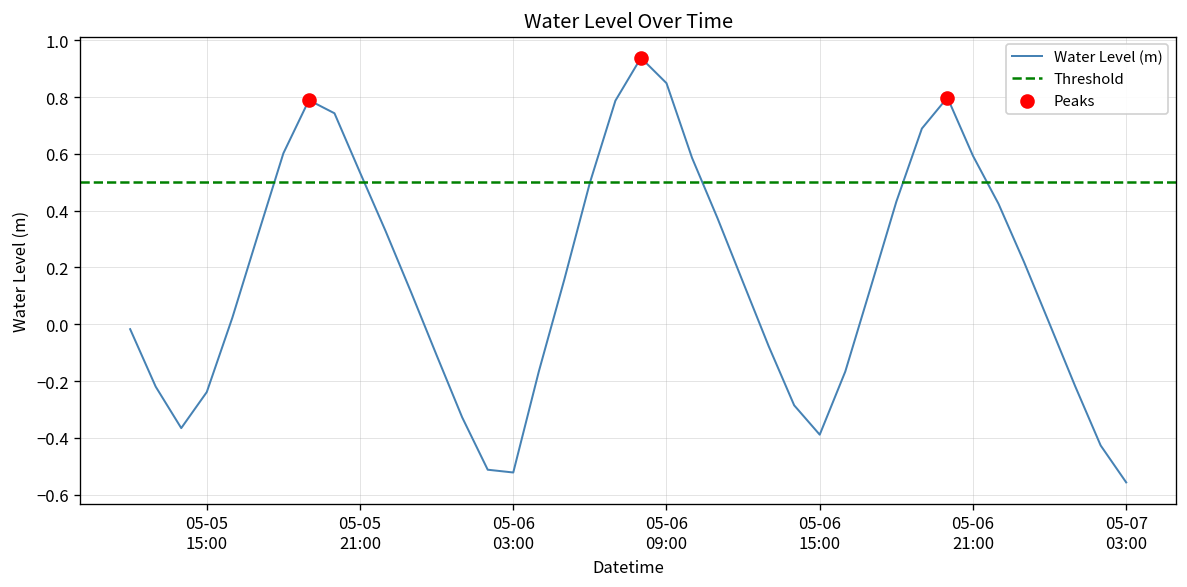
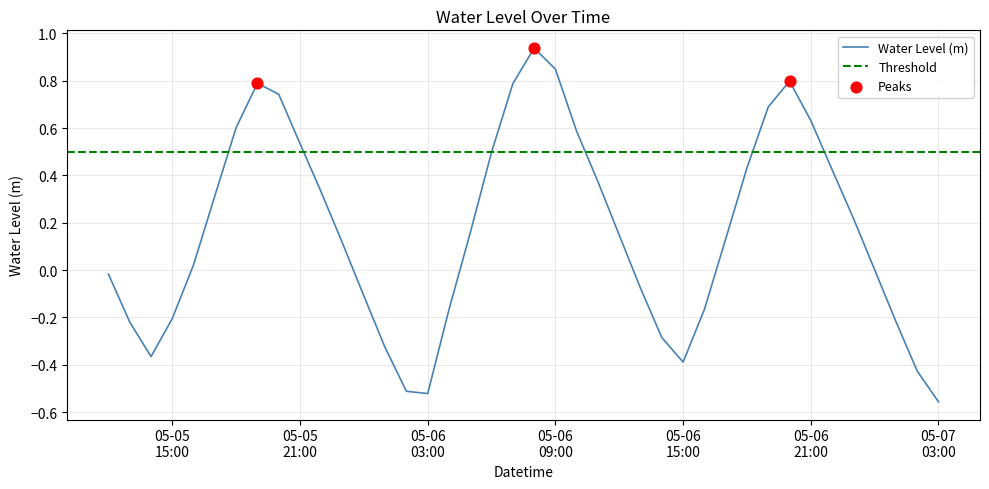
  {
    "Water Level (m)": {
-     "05-05 15:00": -0.24,
+     "05-05 15:00": -0.20,
      "05-05 21:00": 0.53,
      "05-06 03:00": -0.52,
      "05-06 09:00": 0.85,
      "05-06 15:00": -0.39,
-     "05-06 21:00": 0.59,
+     "05-06 21:00": 0.63,
      "05-07 03:00": -0.56
    }
  }
